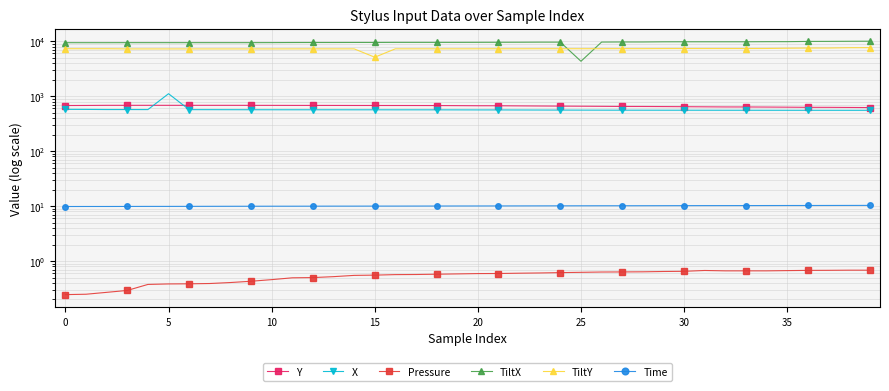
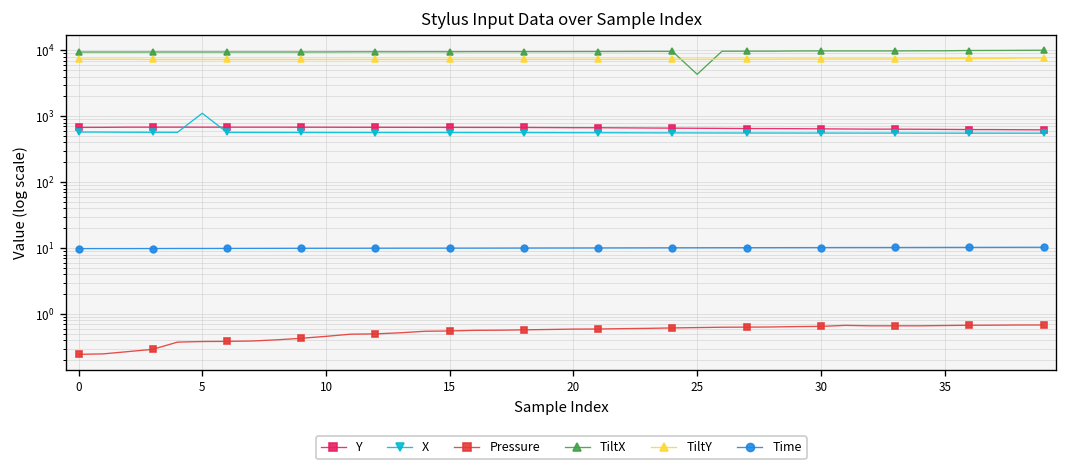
  {
    "X": {
      "0": 600,
      "5": 1100,
      "10": 600,
      "15": 600,
      "20": 600,
      "25": 600,
      "30": 600,
      "35": 600
    },
    "TiltX": {
      "0": 9000,
      "5": 9000,
      "10": 9000,
      "15": 10000,
      "20": 10000,
      "25": 4000,
      "30": 10000,
      "35": 10000
    },
    "TiltY": {
      "0": 7000,
      "5": 7000,
      "10": 7000,
-     "15": 5000,
+     "15": 7000,
      "20": 7000,
      "25": 7000,
      "30": 7000,
      "35": 7000
    },
    "Time": {
      "0": 10,
      "5": 10,
      "10": 10,
      "15": 10,
      "20": 10,
      "25": 10,
      "30": 10,
      "35": 10
    }
  }
